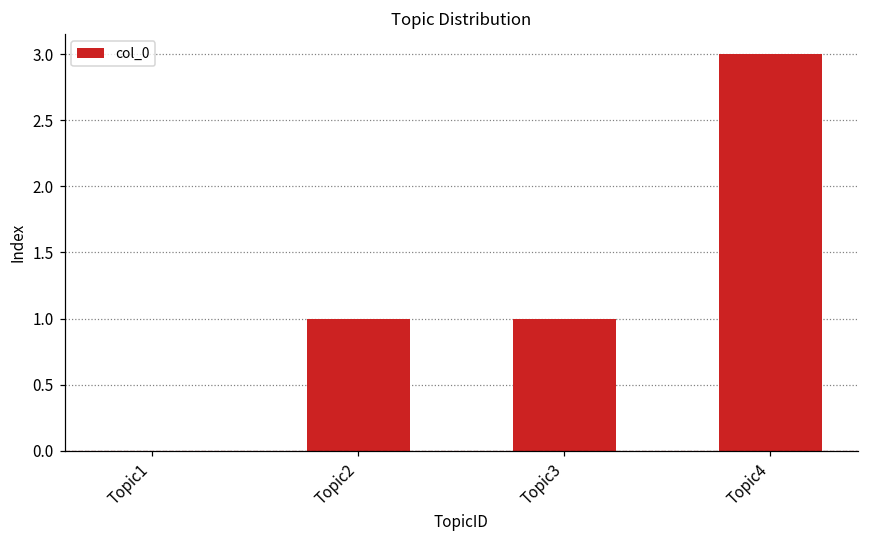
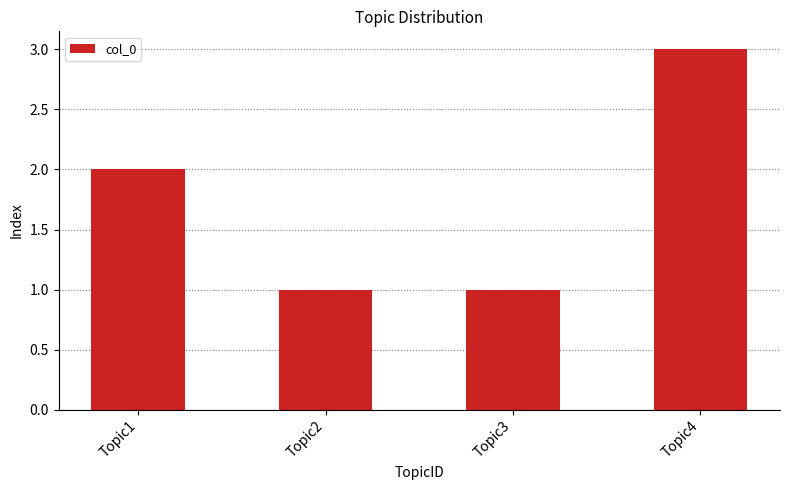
  {
-   "Topic1": 0,
+   "Topic1": 2,
    "Topic2": 1,
    "Topic3": 1,
    "Topic4": 3
  }
